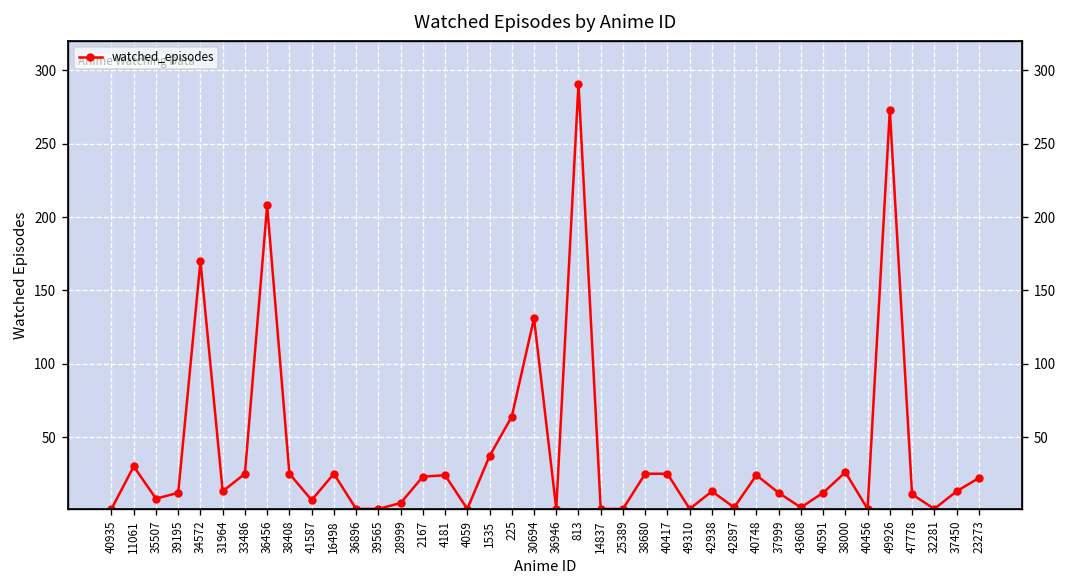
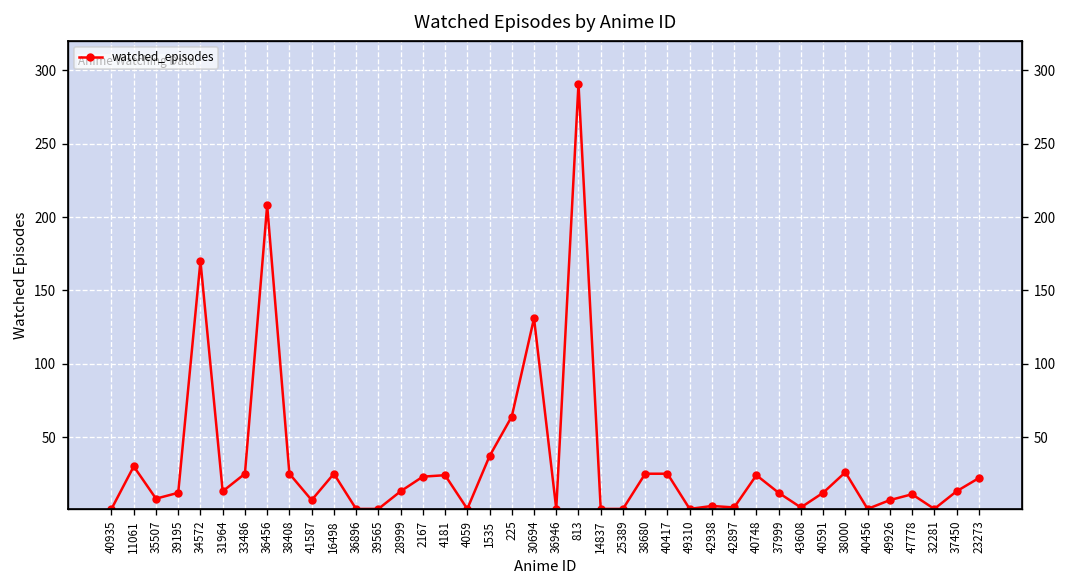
  {
    "40935": 1,
    "11061": 30,
    "35507": 8,
    "39195": 12,
    "34572": 170,
    "31964": 13,
    "33486": 25,
    "36456": 208,
    "38408": 25,
    "41587": 7,
    "16498": 25,
    "36896": 1,
    "39565": 1,
-   "28999": 5,
+   "28999": 13,
    "2167": 23,
    "4181": 24,
    "4059": 1,
    "1535": 37,
    "225": 64,
    "30694": 131,
    "36946": 1,
    "813": 291,
    "14837": 1,
    "25389": 1,
    "38680": 25,
    "40417": 25,
    "49310": 1,
-   "42938": 13,
+   "42938": 3,
    "42897": 2,
    "40748": 24,
    "37999": 12,
    "43608": 2,
    "40591": 12,
    "38000": 26,
    "40456": 1,
-   "49926": 273,
+   "49926": 7,
    "47778": 11,
    "32281": 1,
    "37450": 13,
    "23273": 22
  }
